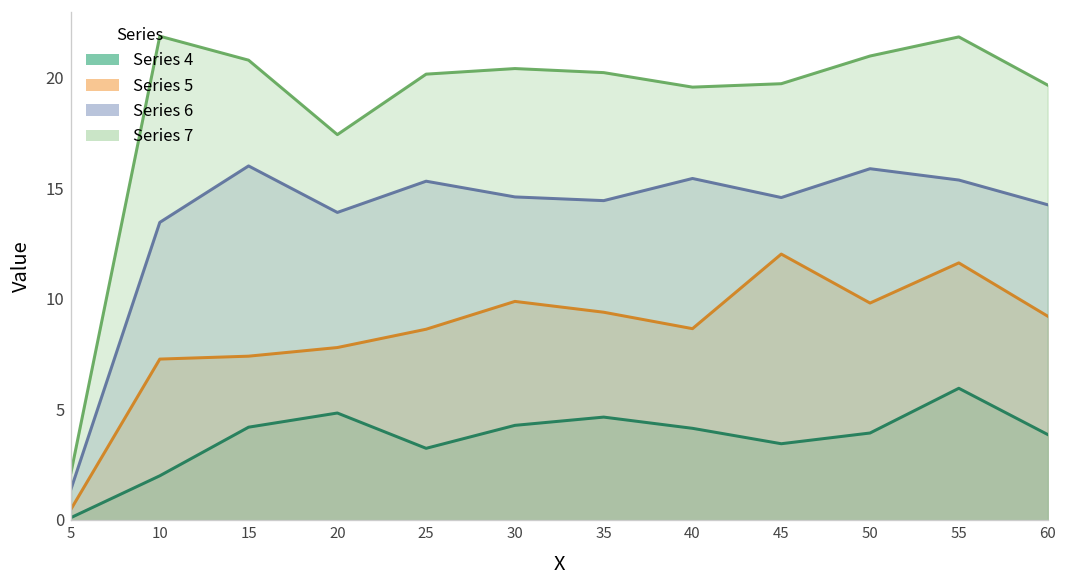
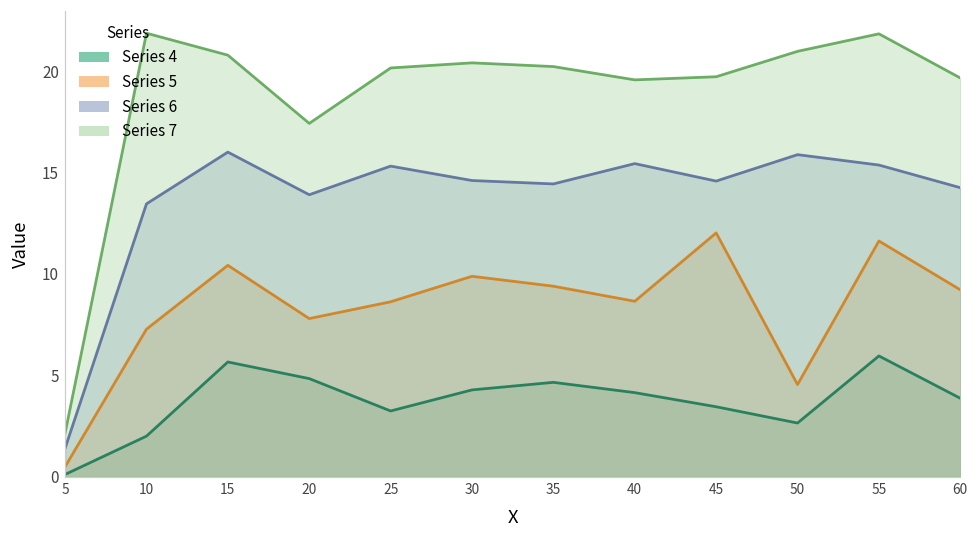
  {
    "Series 4": {
      "5": 0.1,
      "10": 2.0,
-     "15": 4.2,
+     "15": 5.7,
      "20": 4.8,
      "25": 3.2,
      "30": 4.3,
      "35": 4.7,
      "40": 4.1,
      "45": 3.4,
-     "50": 3.9,
+     "50": 2.6,
      "55": 6.0,
      "60": 3.9
    },
    "Series 5": {
      "5": 0.5,
      "10": 7.3,
-     "15": 7.4,
+     "15": 10.4,
      "20": 7.8,
      "25": 8.6,
      "30": 9.9,
      "35": 9.4,
      "40": 8.7,
      "45": 12.0,
-     "50": 9.8,
+     "50": 4.5,
      "55": 11.6,
      "60": 9.2
    }
  }
